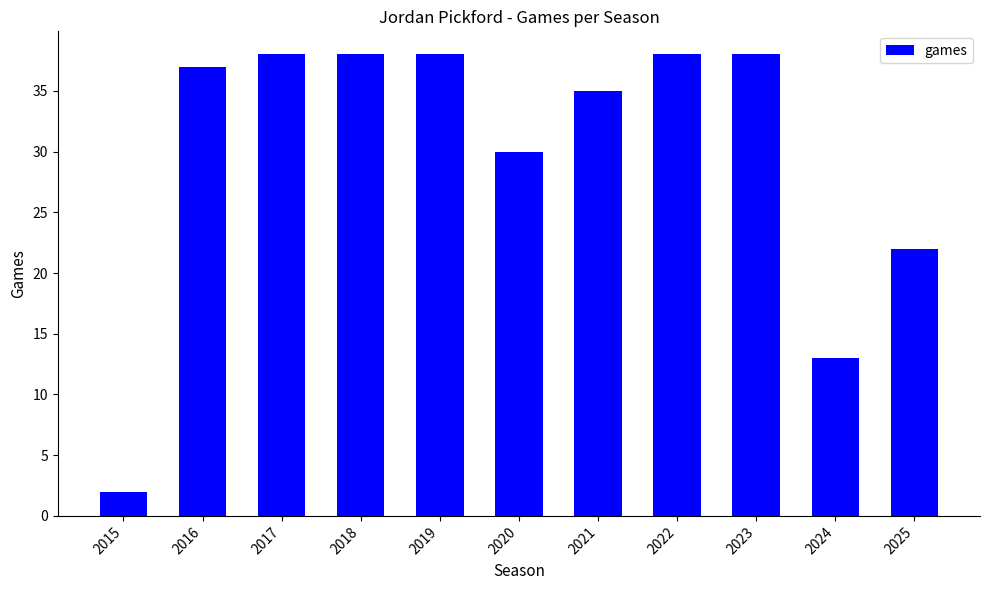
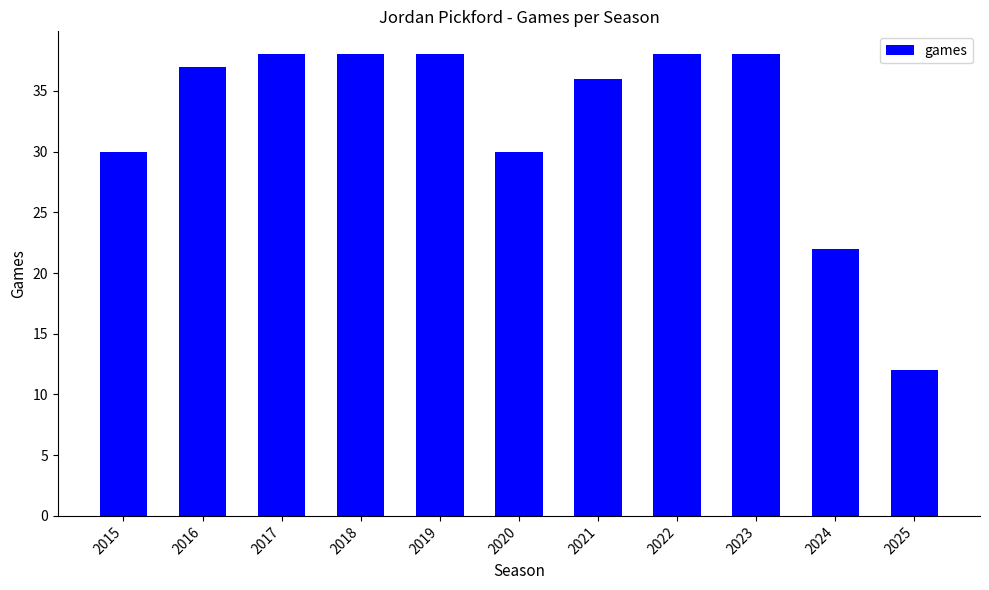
  {
-   "2015": 2,
+   "2015": 30,
    "2016": 37,
    "2017": 38,
    "2018": 38,
    "2019": 38,
    "2020": 30,
-   "2021": 35,
+   "2021": 36,
    "2022": 38,
    "2023": 38,
-   "2024": 13,
-   "2025": 22
+   "2024": 22,
+   "2025": 12
  }
